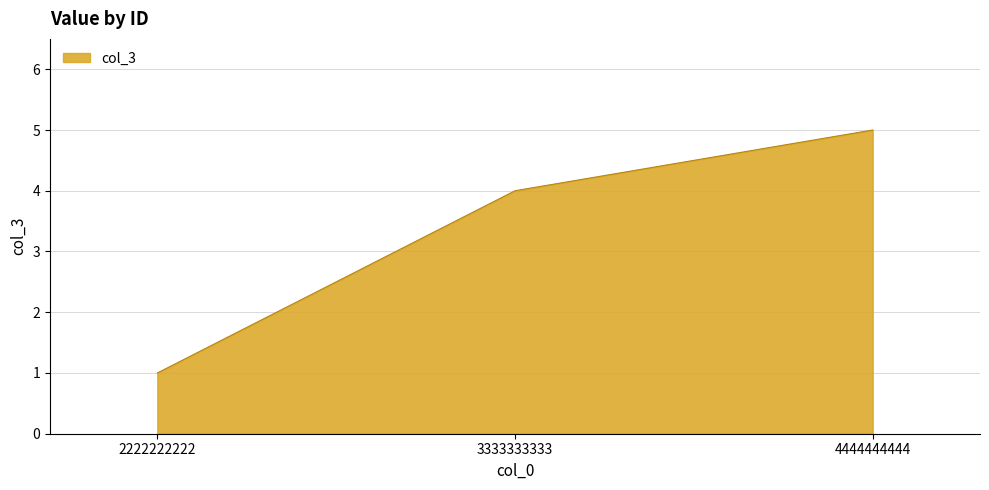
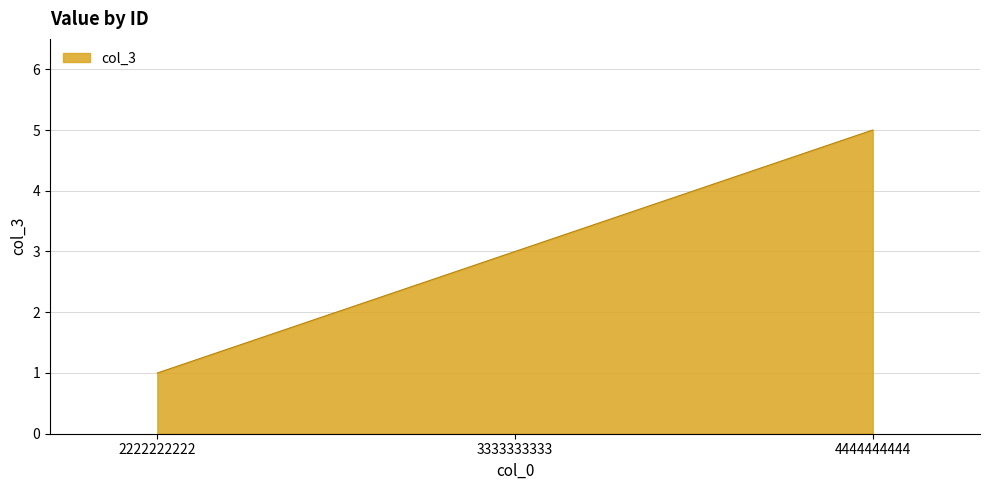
  {
    "2222222222": 1,
-   "3333333333": 4,
+   "3333333333": 3,
    "4444444444": 5
  }
